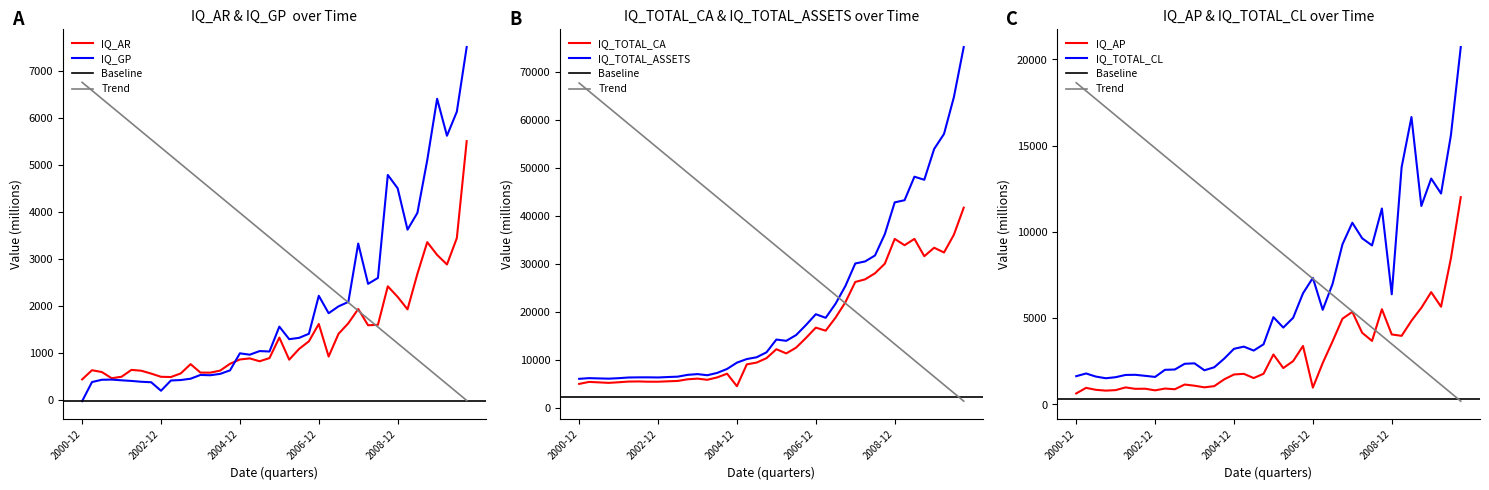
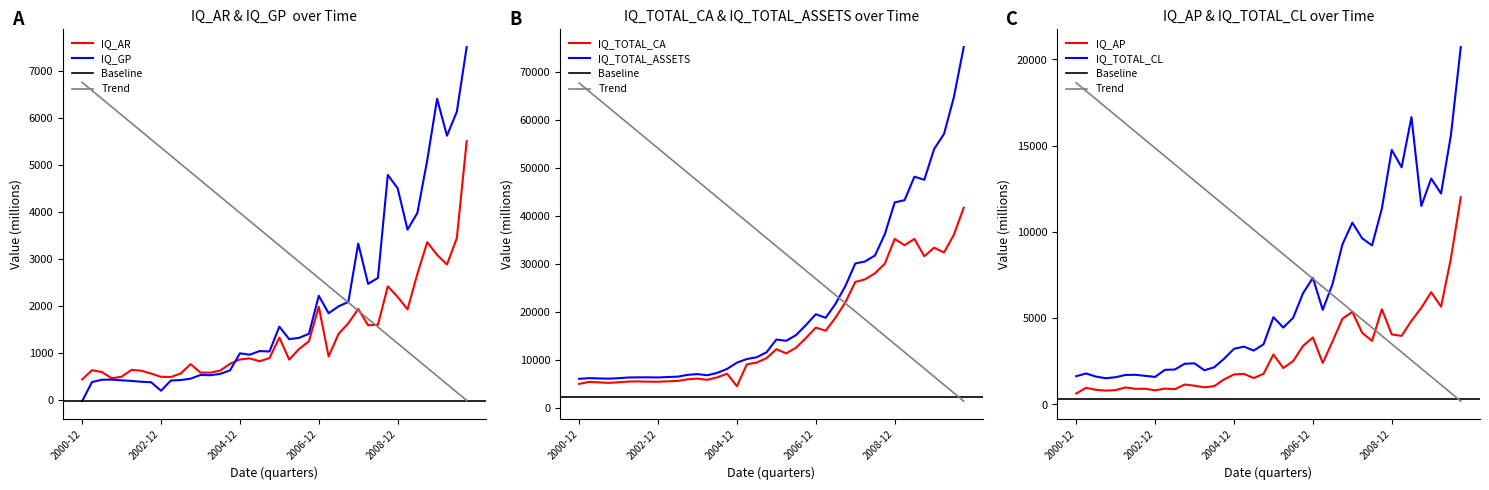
  {
    "IQ_AR & IQ_GP over Time": {
      "IQ_AR": {
        "2000-12": 400,
        "2002-12": 500,
        "2004-12": 900,
-       "2006-12": 1600,
+       "2006-12": 2000,
        "2008-12": 2200
      },
      "IQ_GP": {
        "2000-12": 0,
        "2002-12": 200,
        "2004-12": 1000,
        "2006-12": 2200,
        "2008-12": 4500
      },
      "Trend": {
        "2000-12": 6800,
        "2002-12": 5400,
        "2004-12": 4000,
        "2006-12": 2600,
        "2008-12": 1200
      }
    },
    "IQ_TOTAL_CA & IQ_TOTAL_ASSETS over Time": {
      "IQ_TOTAL_CA": {
        "2000-12": 5000,
        "2002-12": 5000,
        "2004-12": 4000,
        "2006-12": 17000,
        "2008-12": 35000
      },
      "IQ_TOTAL_ASSETS": {
        "2000-12": 6000,
        "2002-12": 6000,
        "2004-12": 9000,
        "2006-12": 19000,
        "2008-12": 43000
      },
      "Trend": {
        "2000-12": 68000,
        "2002-12": 54000,
        "2004-12": 40000,
        "2006-12": 27000,
        "2008-12": 13000
      }
    },
    "IQ_AP & IQ_TOTAL_CL over Time": {
      "IQ_AP": {
        "2000-12": 600,
        "2002-12": 800,
        "2004-12": 1700,
-       "2006-12": 1000,
+       "2006-12": 3900,
        "2008-12": 4100
      },
      "IQ_TOTAL_CL": {
        "2000-12": 1600,
        "2002-12": 1600,
        "2004-12": 3200,
-       "2008-12": 6400
+       "2008-12": 14800
      },
      "Trend": {
        "2000-12": 18600,
        "2002-12": 14900,
        "2004-12": 11100,
        "2008-12": 3500
      }
    }
  }
